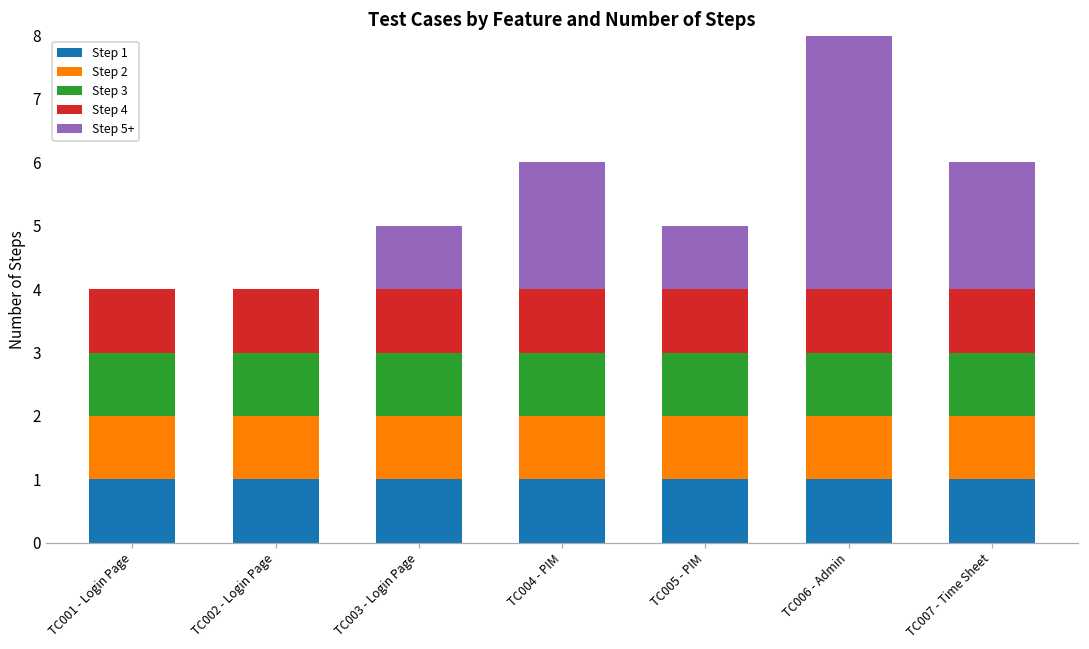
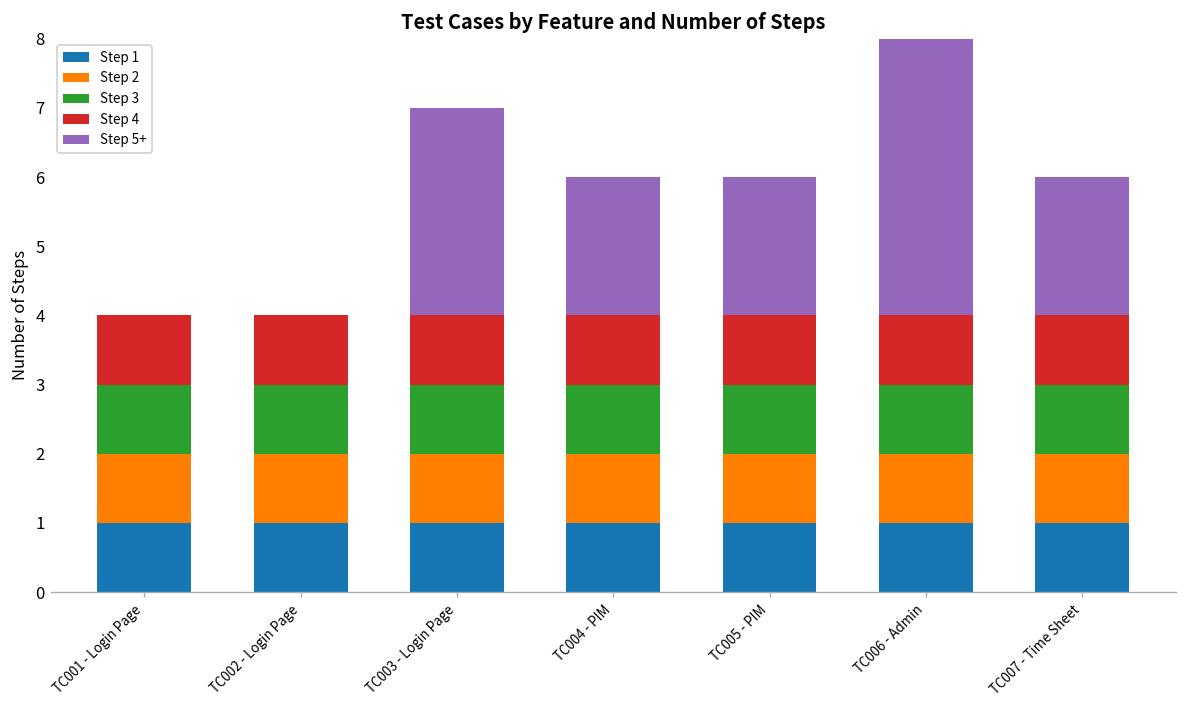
  {
    "Step 1": {
      "TC001 - Login Page": 1,
      "TC002 - Login Page": 1,
      "TC003 - Login Page": 1,
      "TC004 - PIM": 1,
      "TC005 - PIM": 1,
      "TC006 - Admin": 1,
      "TC007 - Time Sheet": 1
    },
    "Step 4": {
      "TC001 - Login Page": 1,
      "TC002 - Login Page": 1,
      "TC003 - Login Page": 1,
      "TC004 - PIM": 1,
      "TC005 - PIM": 1,
      "TC006 - Admin": 1,
      "TC007 - Time Sheet": 1
    },
    "Step 5+": {
      "TC001 - Login Page": 0,
      "TC002 - Login Page": 0,
-     "TC003 - Login Page": 1,
+     "TC003 - Login Page": 3,
      "TC004 - PIM": 2,
-     "TC005 - PIM": 1,
+     "TC005 - PIM": 2,
      "TC007 - Time Sheet": 2
    }
  }
